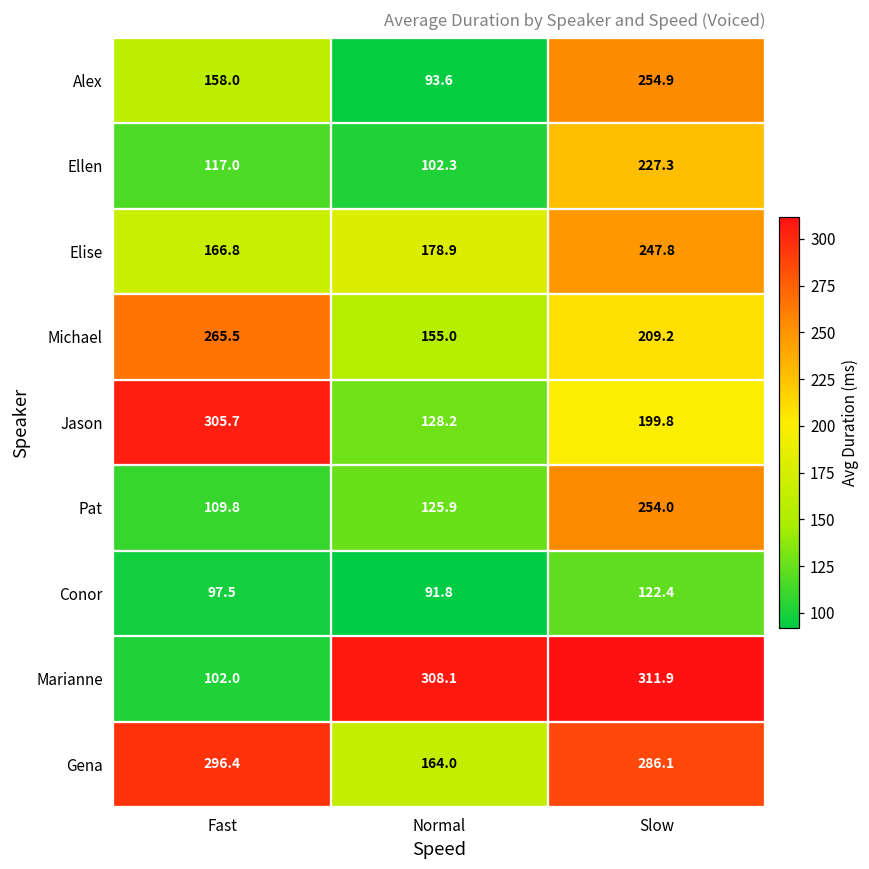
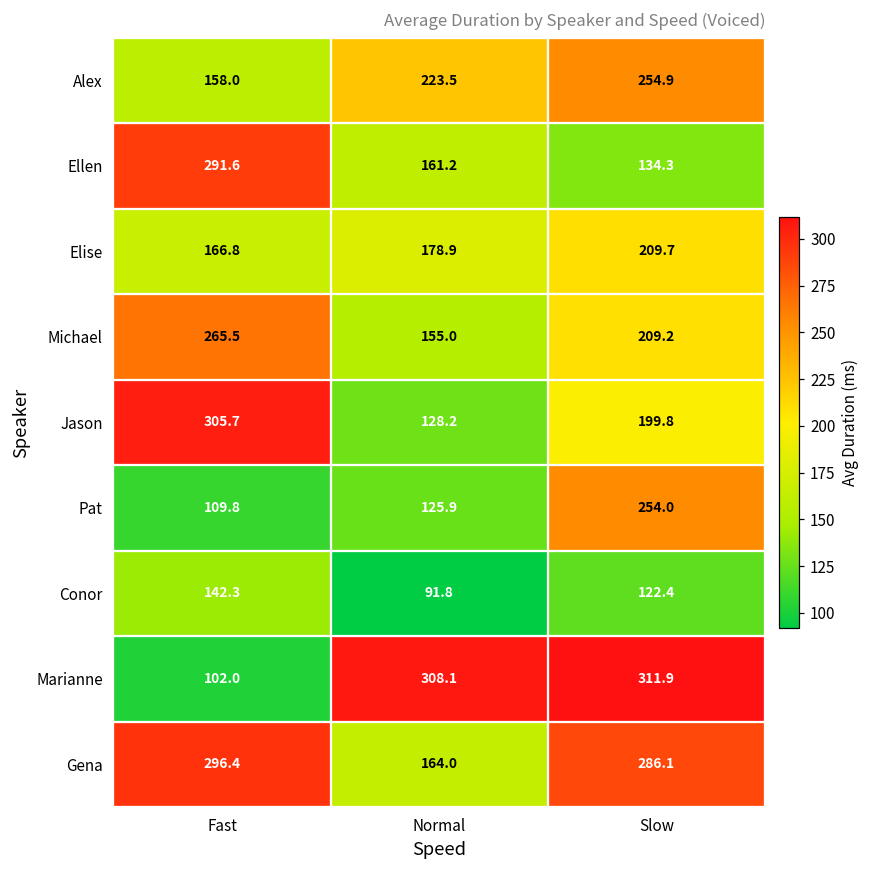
  {
    "Alex": {
      "Fast": 158.0,
-     "Normal": 93.6,
+     "Normal": 223.5,
      "Slow": 254.9
    },
    "Ellen": {
-     "Fast": 117.0,
-     "Normal": 102.3,
-     "Slow": 227.3
+     "Fast": 291.6,
+     "Normal": 161.2,
+     "Slow": 134.3
    },
    "Elise": {
      "Fast": 166.8,
      "Normal": 178.9,
-     "Slow": 247.8
+     "Slow": 209.7
    },
    "Michael": {
      "Fast": 265.5,
      "Normal": 155.0,
      "Slow": 209.2
    },
    "Jason": {
      "Fast": 305.7,
      "Normal": 128.2,
      "Slow": 199.8
    },
    "Pat": {
      "Fast": 109.8,
      "Normal": 125.9,
      "Slow": 254.0
    },
    "Conor": {
-     "Fast": 97.5,
+     "Fast": 142.3,
      "Normal": 91.8,
      "Slow": 122.4
    },
    "Marianne": {
      "Fast": 102.0,
      "Normal": 308.1,
      "Slow": 311.9
    },
    "Gena": {
      "Fast": 296.4,
      "Normal": 164.0,
      "Slow": 286.1
    }
  }
